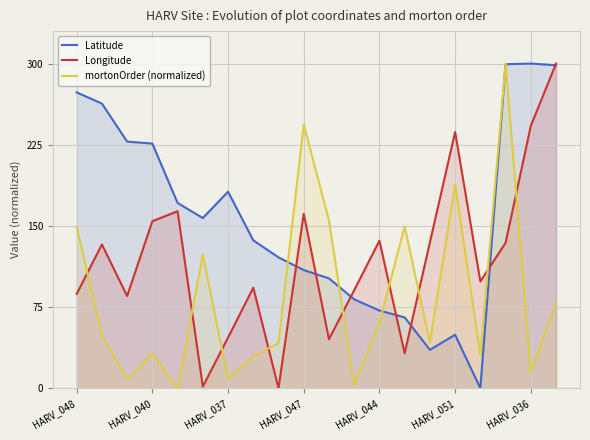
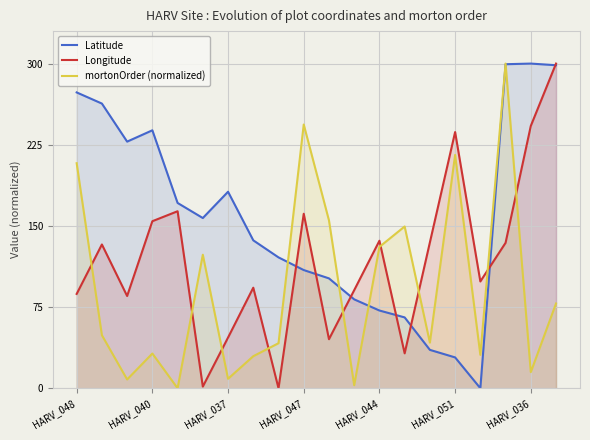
  {
    "Latitude": {
      "HARV_048": 273,
-     "HARV_040": 226,
+     "HARV_040": 238,
      "HARV_037": 182,
      "HARV_047": 109,
      "HARV_044": 72,
-     "HARV_051": 49,
+     "HARV_051": 28,
      "HARV_036": 300
    },
    "Longitude": {
      "HARV_048": 87,
      "HARV_040": 154,
      "HARV_037": 47,
      "HARV_047": 161,
      "HARV_044": 136,
      "HARV_051": 237,
      "HARV_036": 242
    },
    "mortonOrder (normalized)": {
-     "HARV_048": 149,
+     "HARV_048": 208,
      "HARV_040": 32,
      "HARV_037": 9,
      "HARV_047": 244,
-     "HARV_044": 61,
-     "HARV_051": 188,
+     "HARV_044": 131,
+     "HARV_051": 216,
      "HARV_036": 15
    }
  }
